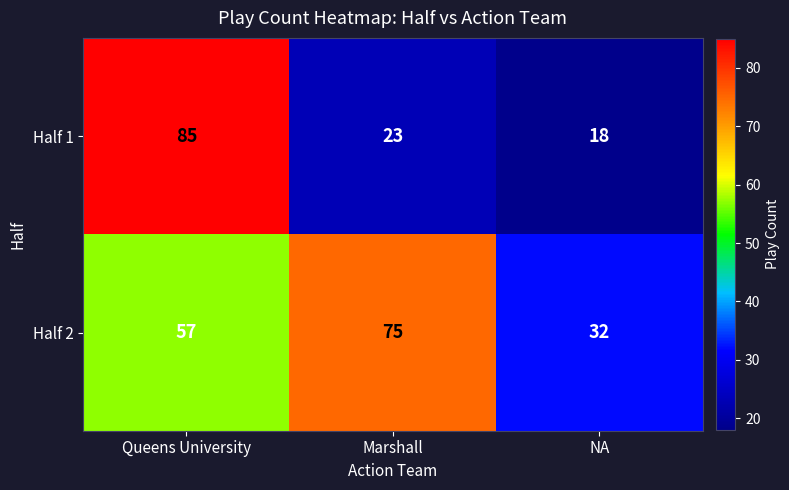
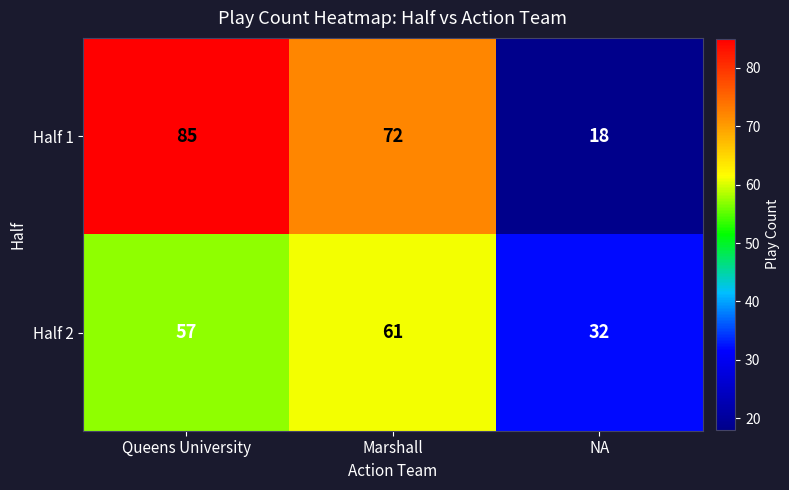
  {
    "Half 1": {
      "Queens University": 85,
-     "Marshall": 23,
+     "Marshall": 72,
      "NA": 18
    },
    "Half 2": {
      "Queens University": 57,
-     "Marshall": 75,
+     "Marshall": 61,
      "NA": 32
    }
  }
